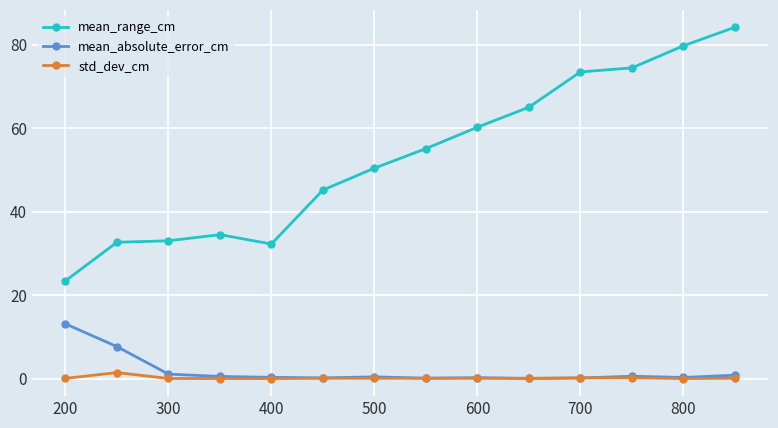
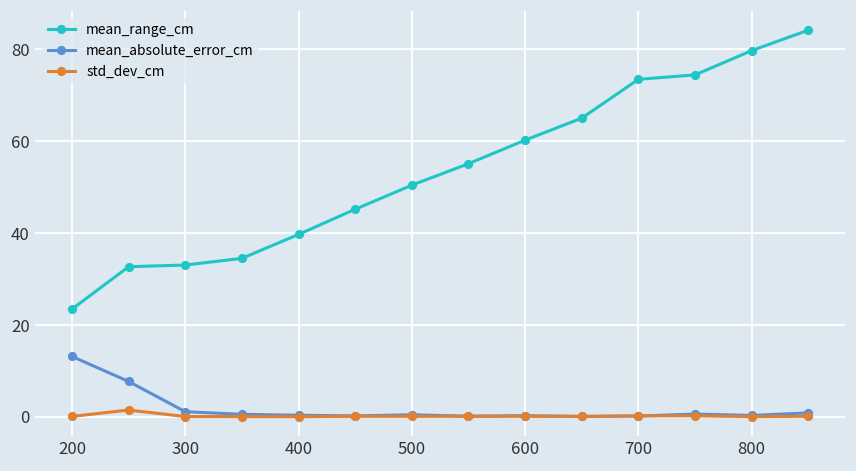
  {
    "mean_range_cm": {
      "200": 23,
      "300": 33,
-     "400": 32,
+     "400": 40,
      "500": 50,
      "600": 60,
      "700": 73,
      "800": 80
    },
    "mean_absolute_error_cm": {
      "200": 13,
      "300": 1
    },
    "std_dev_cm": {
      "200": 0,
      "300": 0
    }
  }
